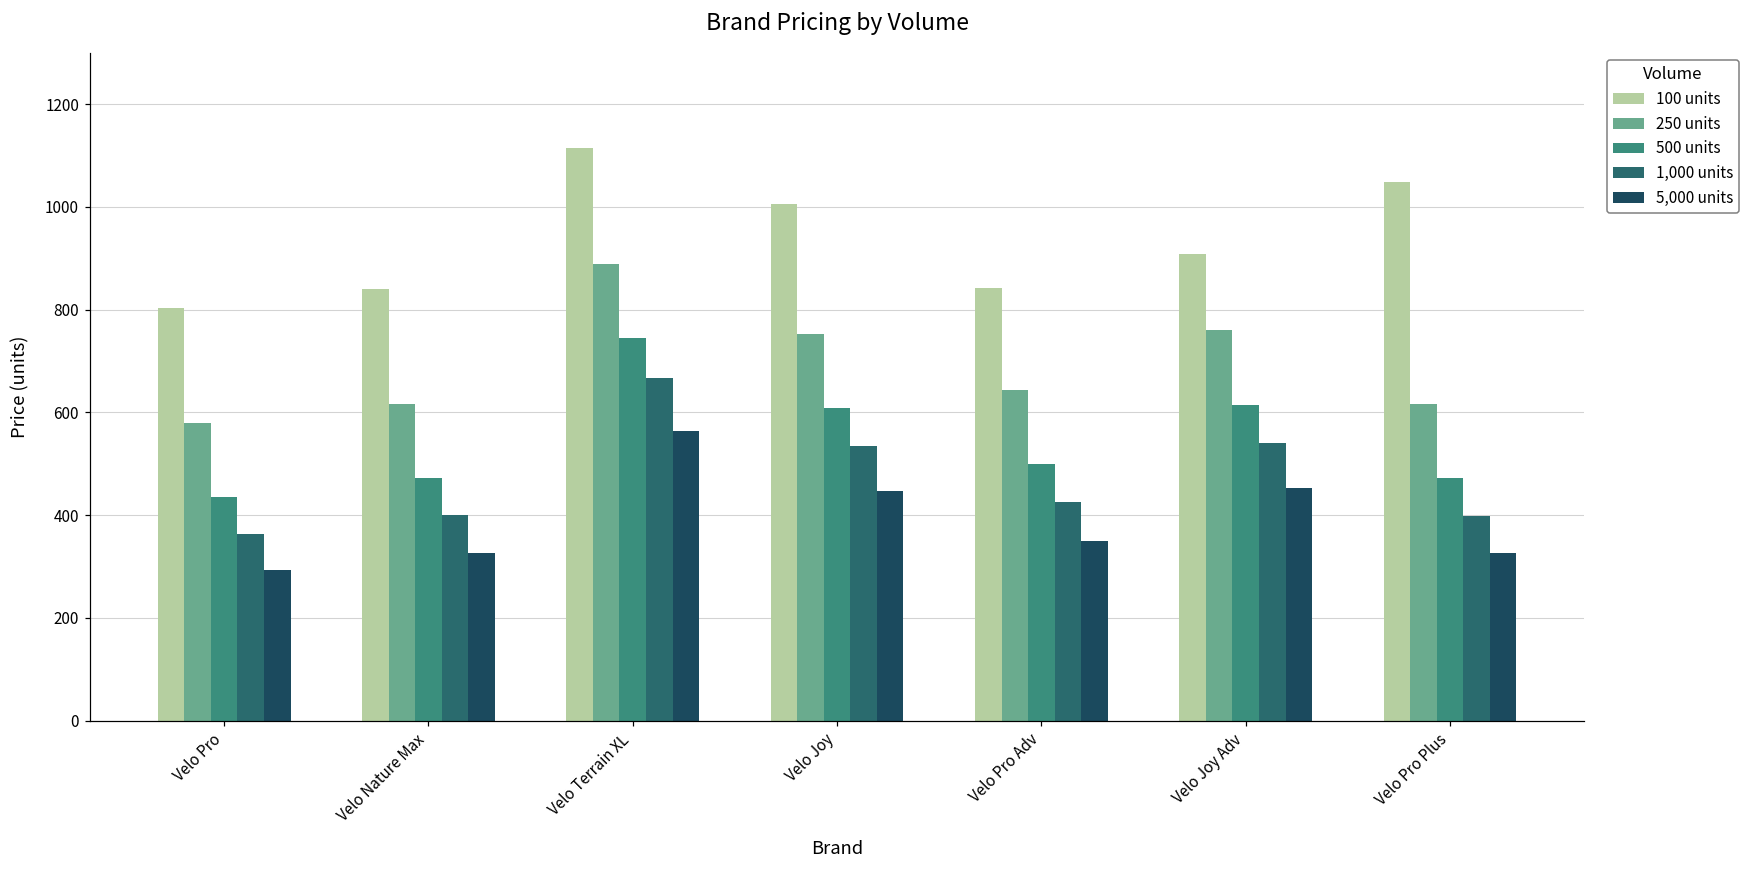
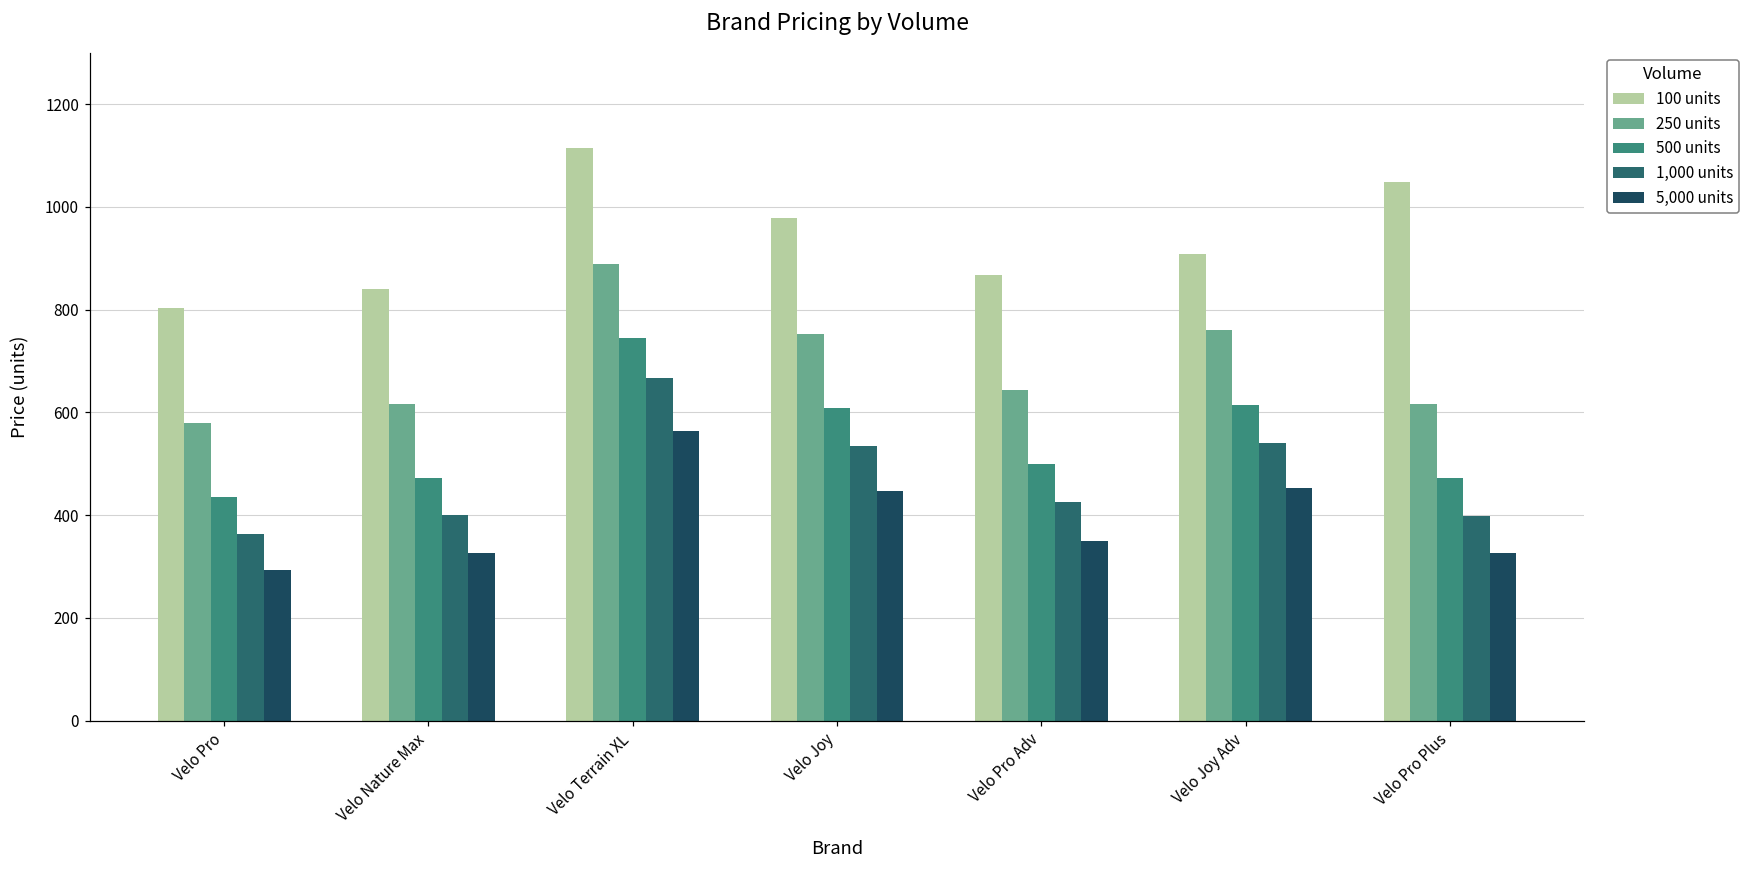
  {
    "100 units": {
      "Velo Pro": 800,
      "Velo Nature Max": 840,
      "Velo Terrain XL": 1110,
-     "Velo Joy": 1010,
-     "Velo Pro Adv": 840,
+     "Velo Joy": 980,
+     "Velo Pro Adv": 870,
      "Velo Joy Adv": 910,
      "Velo Pro Plus": 1050
    }
  }
